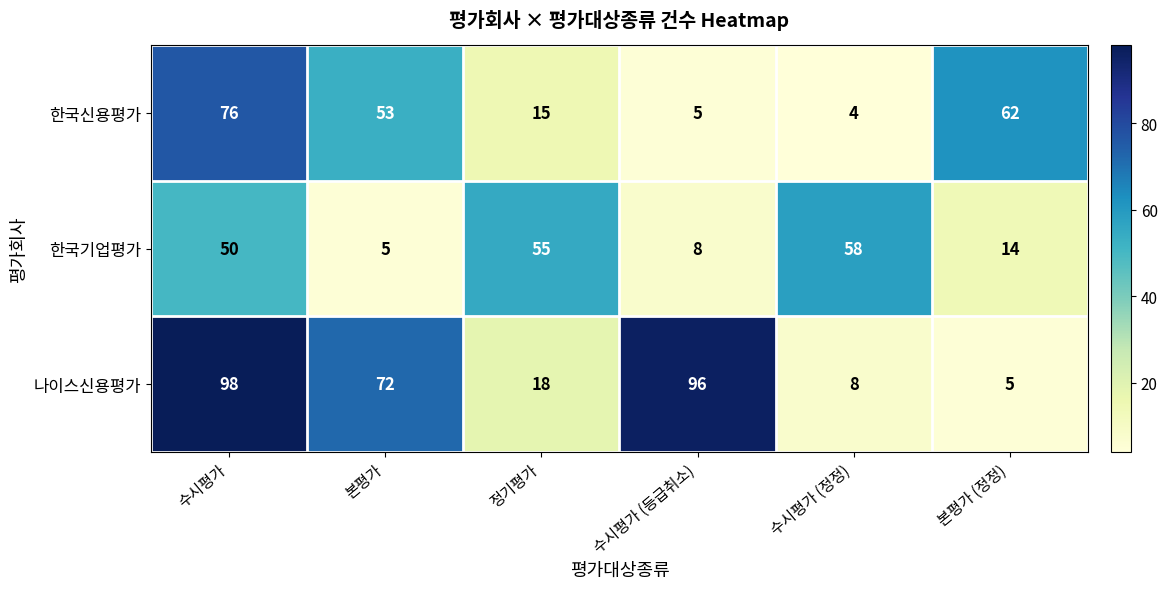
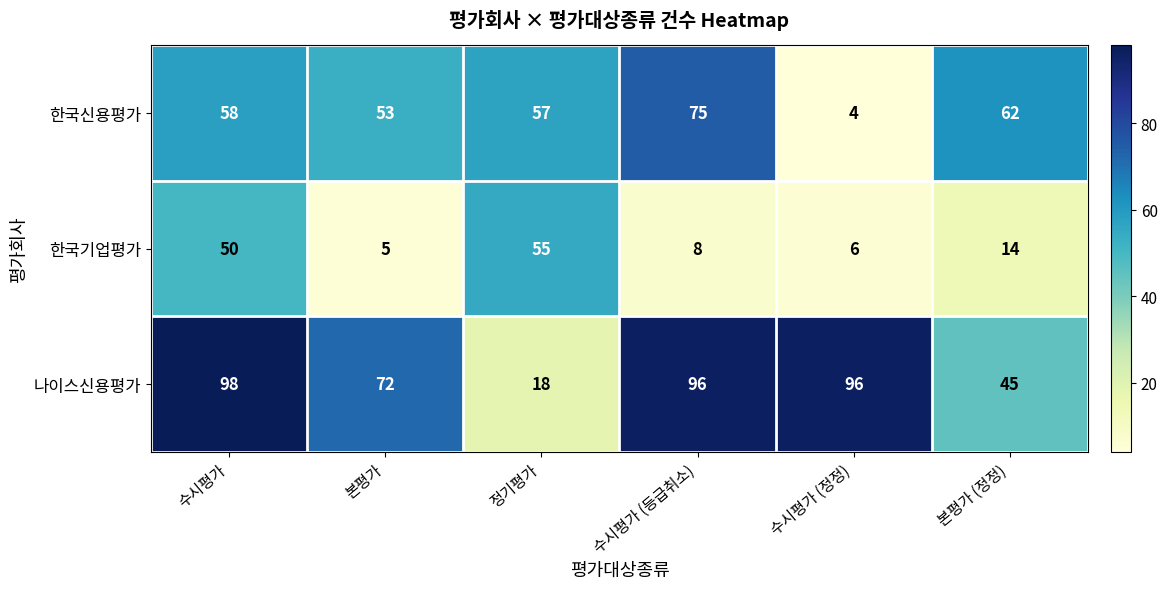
  {
    "한국신용평가": {
-     "수시평가": 76,
+     "수시평가": 58,
      "본평가": 53,
-     "정기평가": 15,
-     "수시평가 (등급취소)": 5,
+     "정기평가": 57,
+     "수시평가 (등급취소)": 75,
      "수시평가 (정정)": 4,
      "본평가 (정정)": 62
    },
    "한국기업평가": {
      "수시평가": 50,
      "본평가": 5,
      "정기평가": 55,
      "수시평가 (등급취소)": 8,
-     "수시평가 (정정)": 58,
+     "수시평가 (정정)": 6,
      "본평가 (정정)": 14
    },
    "나이스신용평가": {
      "수시평가": 98,
      "본평가": 72,
      "정기평가": 18,
      "수시평가 (등급취소)": 96,
-     "수시평가 (정정)": 8,
-     "본평가 (정정)": 5
+     "수시평가 (정정)": 96,
+     "본평가 (정정)": 45
    }
  }
